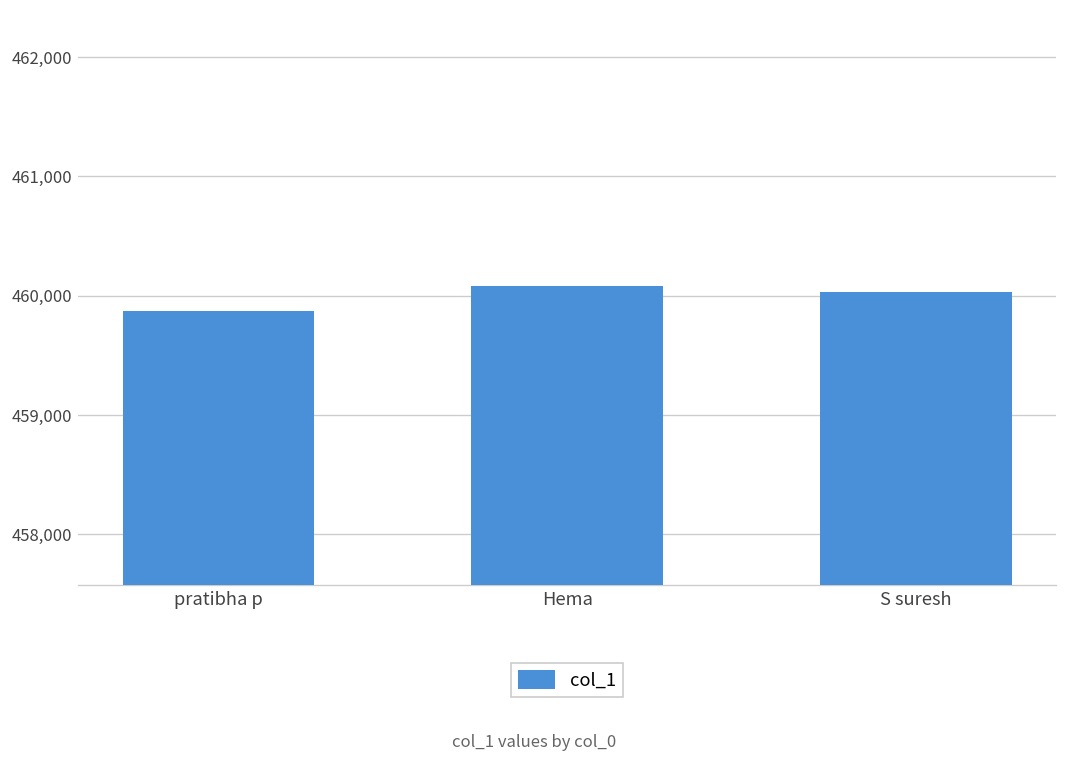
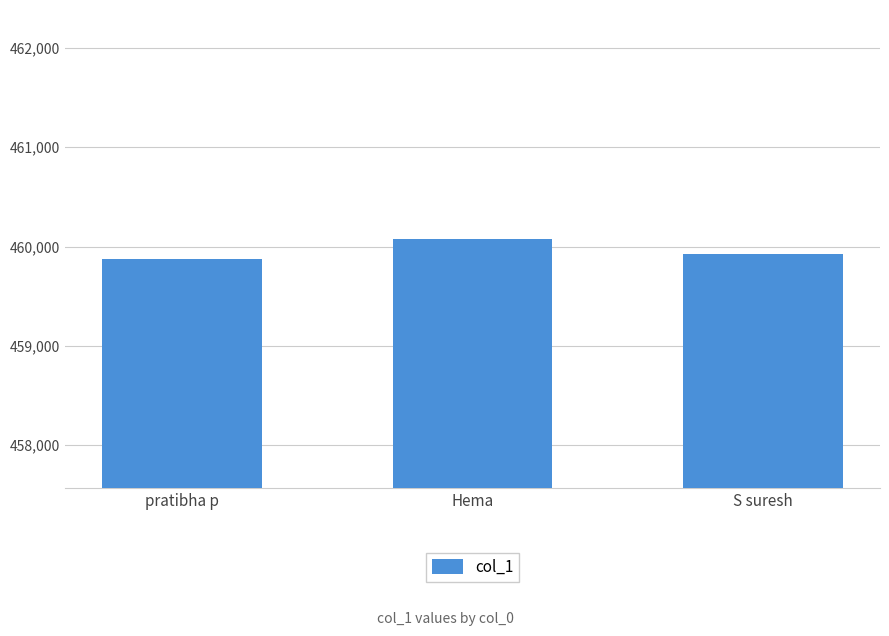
  {
    "pratibha p": "459,900",
    "Hema": "460,100",
-   "S suresh": "460,000"
+   "S suresh": "459,900"
  }
